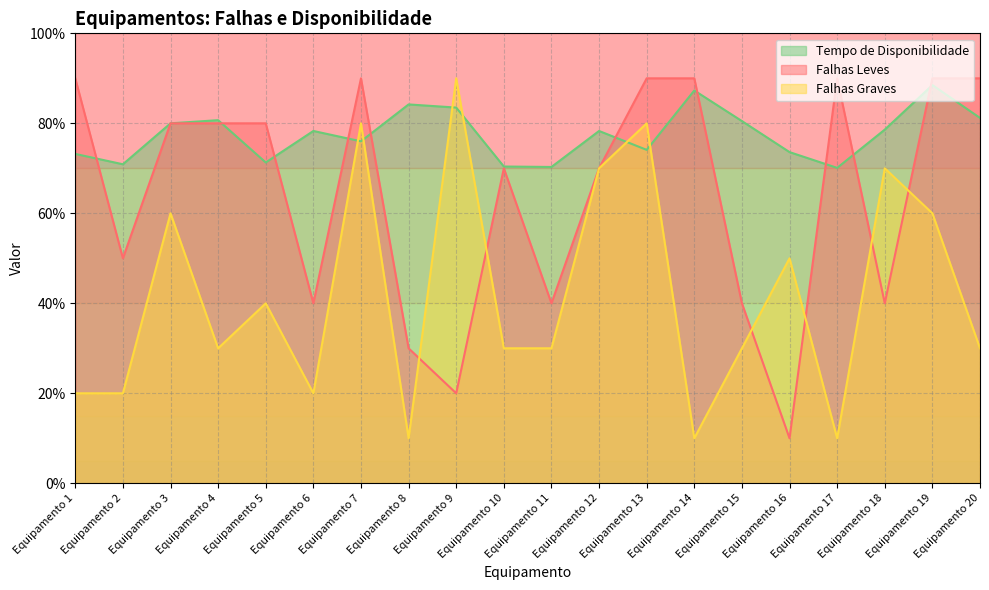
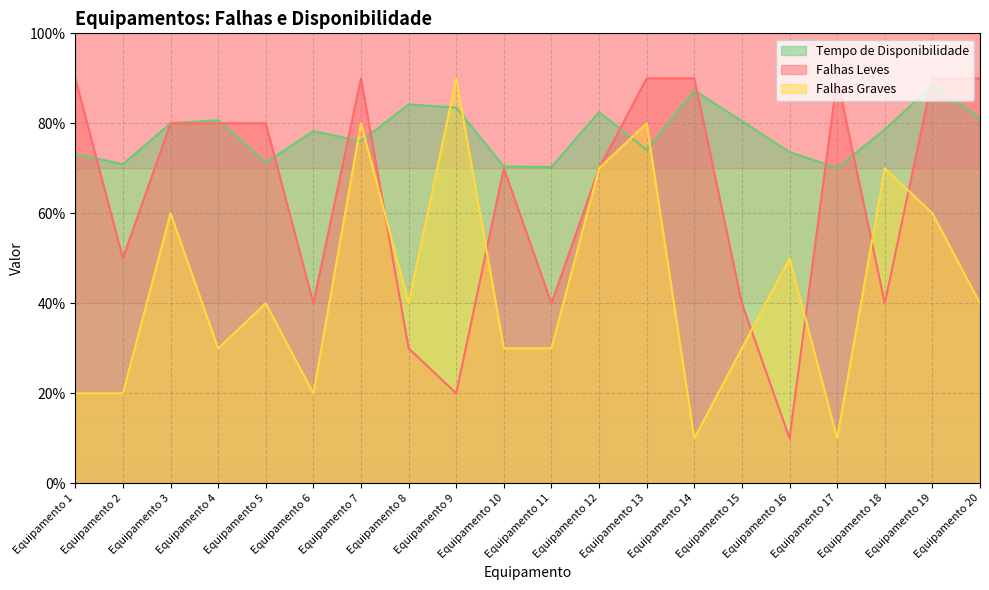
  {
    "Tempo de Disponibilidade": {
      "Equipamento 1": "73%",
      "Equipamento 2": "71%",
      "Equipamento 4": "81%",
      "Equipamento 5": "71%",
      "Equipamento 6": "78%",
      "Equipamento 7": "76%",
      "Equipamento 8": "84%",
      "Equipamento 9": "84%",
      "Equipamento 11": "70%",
-     "Equipamento 12": "78%",
+     "Equipamento 12": "83%",
      "Equipamento 13": "74%",
      "Equipamento 14": "87%",
      "Equipamento 15": "81%",
      "Equipamento 16": "74%",
      "Equipamento 17": "70%",
      "Equipamento 18": "79%",
      "Equipamento 20": "81%"
    },
    "Falhas Leves": {
      "Equipamento 1": "90%",
      "Equipamento 2": "50%",
      "Equipamento 4": "80%",
      "Equipamento 5": "80%",
      "Equipamento 6": "40%",
      "Equipamento 7": "90%",
      "Equipamento 8": "30%",
      "Equipamento 9": "20%",
      "Equipamento 11": "40%",
      "Equipamento 13": "90%",
      "Equipamento 14": "90%",
      "Equipamento 15": "40%",
      "Equipamento 16": "10%",
      "Equipamento 18": "40%",
      "Equipamento 20": "90%"
    },
    "Falhas Graves": {
      "Equipamento 1": "20%",
      "Equipamento 2": "20%",
      "Equipamento 3": "60%",
      "Equipamento 4": "30%",
      "Equipamento 5": "40%",
      "Equipamento 6": "20%",
      "Equipamento 7": "80%",
-     "Equipamento 8": "10%",
+     "Equipamento 8": "40%",
      "Equipamento 9": "90%",
      "Equipamento 10": "30%",
      "Equipamento 11": "30%",
      "Equipamento 13": "80%",
      "Equipamento 14": "10%",
      "Equipamento 15": "30%",
      "Equipamento 16": "50%",
      "Equipamento 17": "10%",
      "Equipamento 18": "70%",
      "Equipamento 19": "60%",
-     "Equipamento 20": "30%"
+     "Equipamento 20": "40%"
    }
  }
